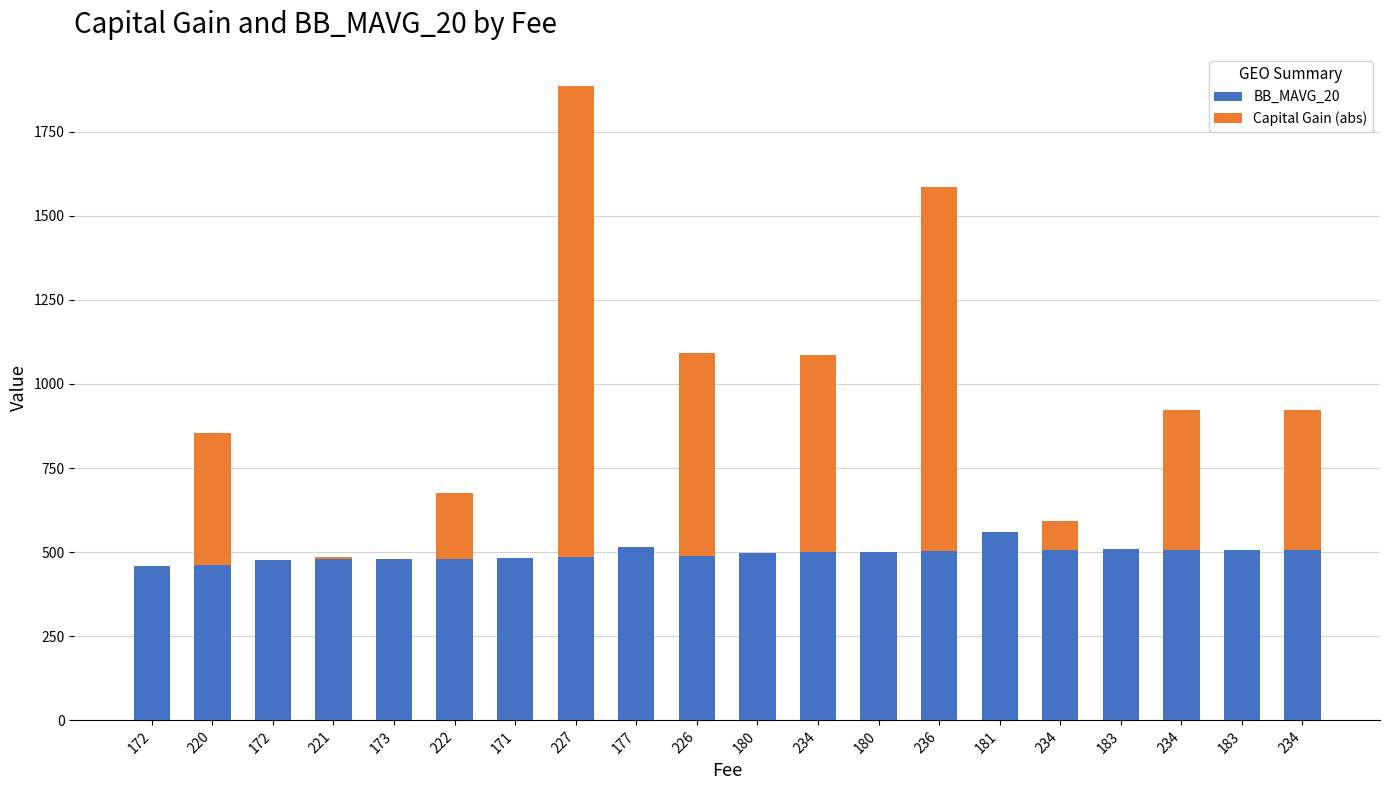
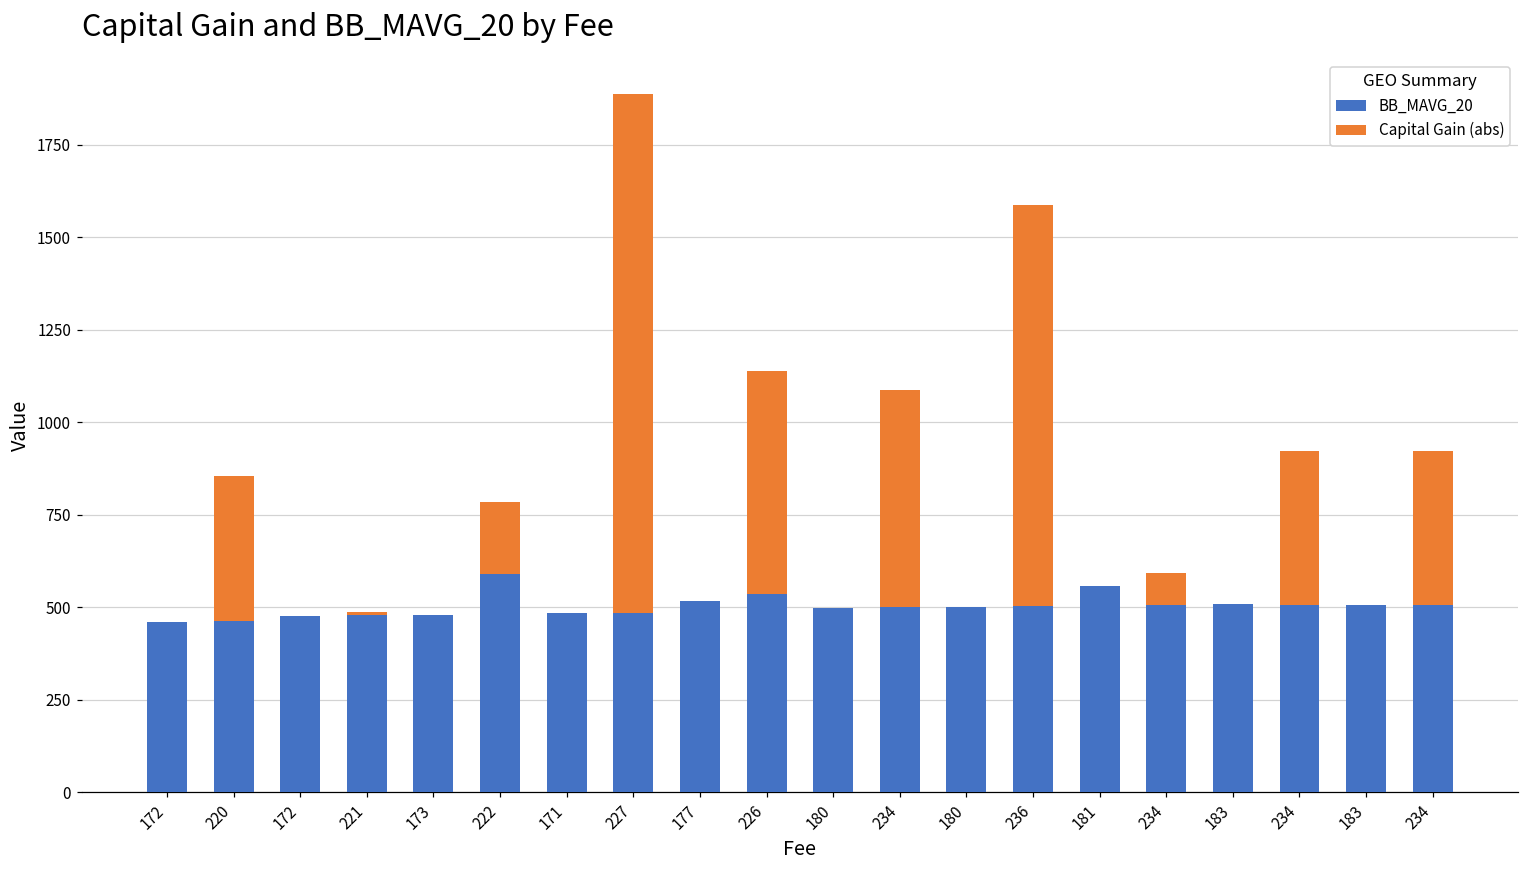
  {
    "BB_MAVG_20": {
      "220": 460,
      "221": 480,
      "173": 480,
-     "222": 480,
+     "222": 590,
      "171": 480,
      "227": 490,
      "177": 520,
-     "226": 490,
+     "226": 530,
      "236": 500,
      "181": 560
    },
    "Capital Gain (abs)": {
      "220": 390,
      "173": 0,
      "222": 200,
      "171": 0,
      "227": 1400,
      "177": 0,
      "226": 600,
      "236": 1080,
      "181": 0
    }
  }
